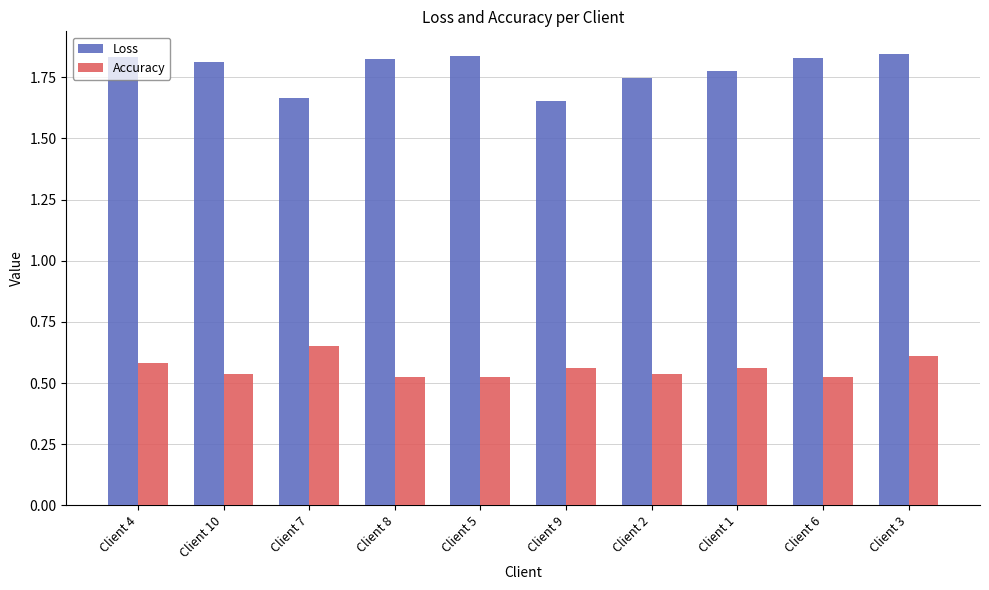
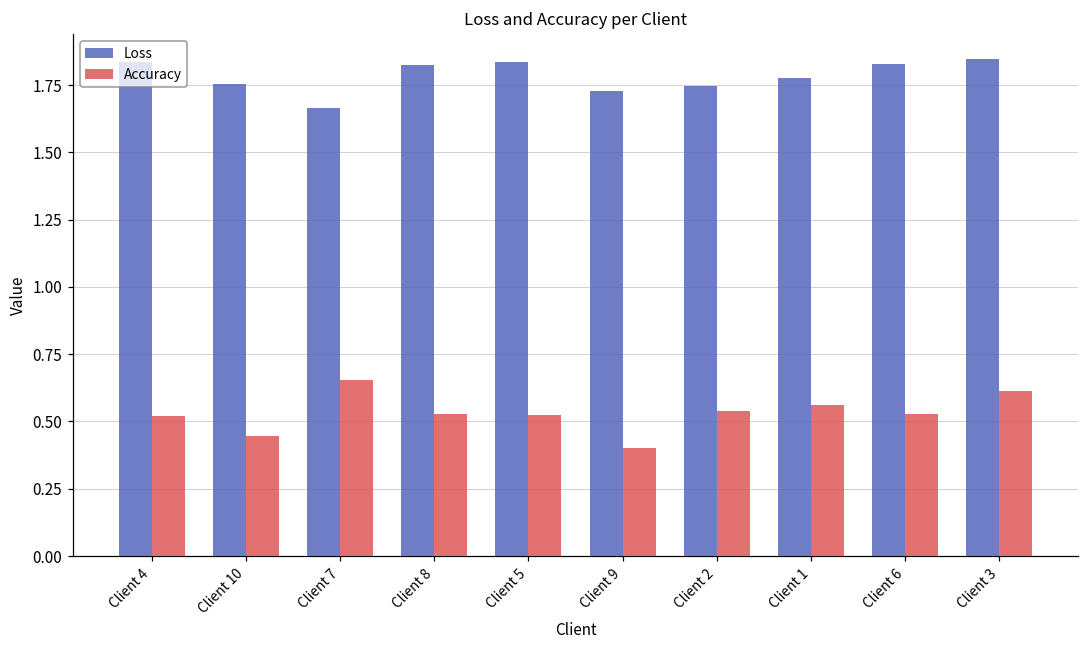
  {
    "Loss": {
-     "Client 10": 1.81,
+     "Client 10": 1.75,
      "Client 7": 1.66,
      "Client 8": 1.82,
      "Client 5": 1.84,
-     "Client 9": 1.65,
+     "Client 9": 1.73,
      "Client 2": 1.75,
      "Client 1": 1.78,
      "Client 6": 1.83,
      "Client 3": 1.85
    },
    "Accuracy": {
-     "Client 4": 0.58,
-     "Client 10": 0.54,
+     "Client 4": 0.52,
+     "Client 10": 0.45,
      "Client 7": 0.65,
      "Client 8": 0.53,
      "Client 5": 0.52,
-     "Client 9": 0.56,
+     "Client 9": 0.40,
      "Client 2": 0.54,
      "Client 1": 0.56,
      "Client 6": 0.53,
      "Client 3": 0.61
    }
  }
